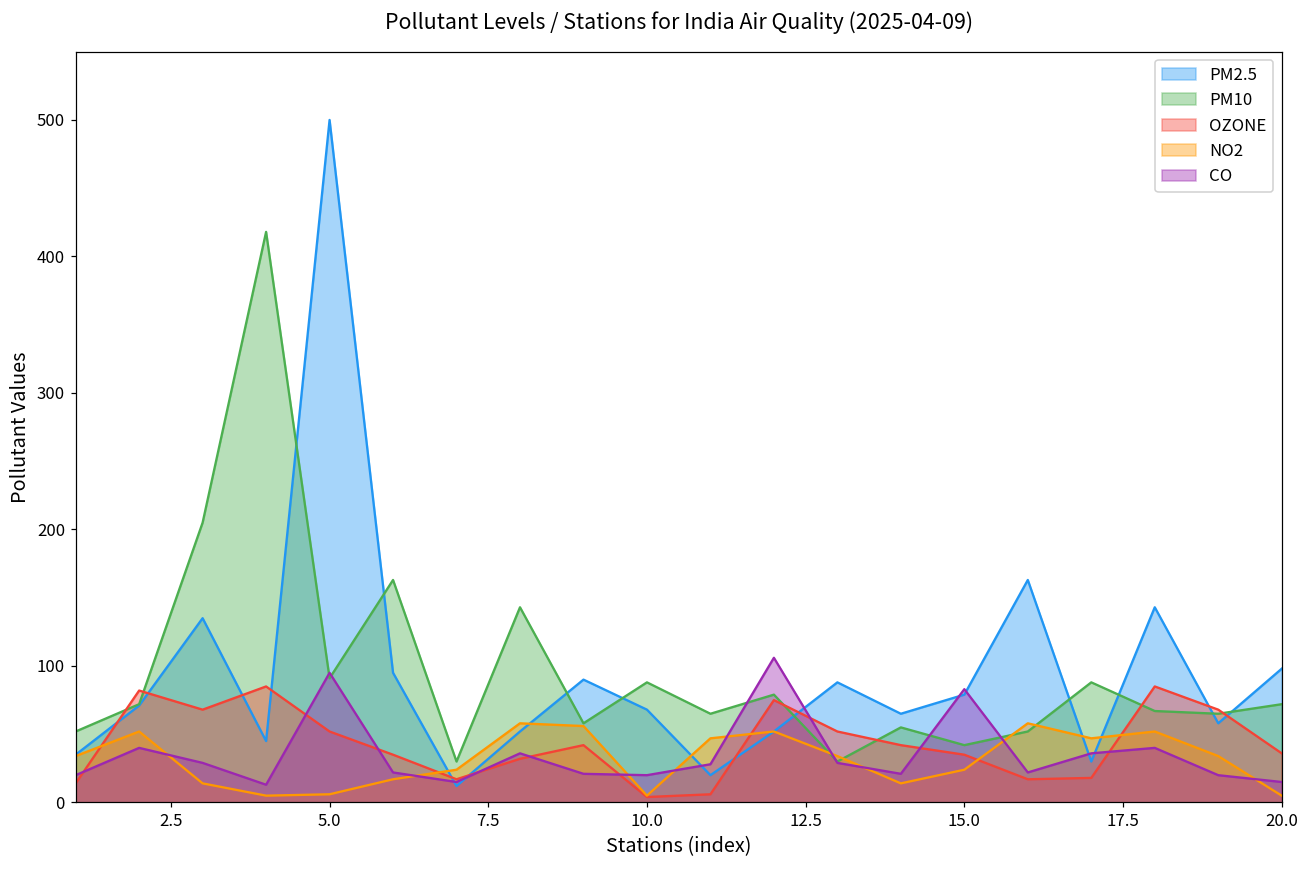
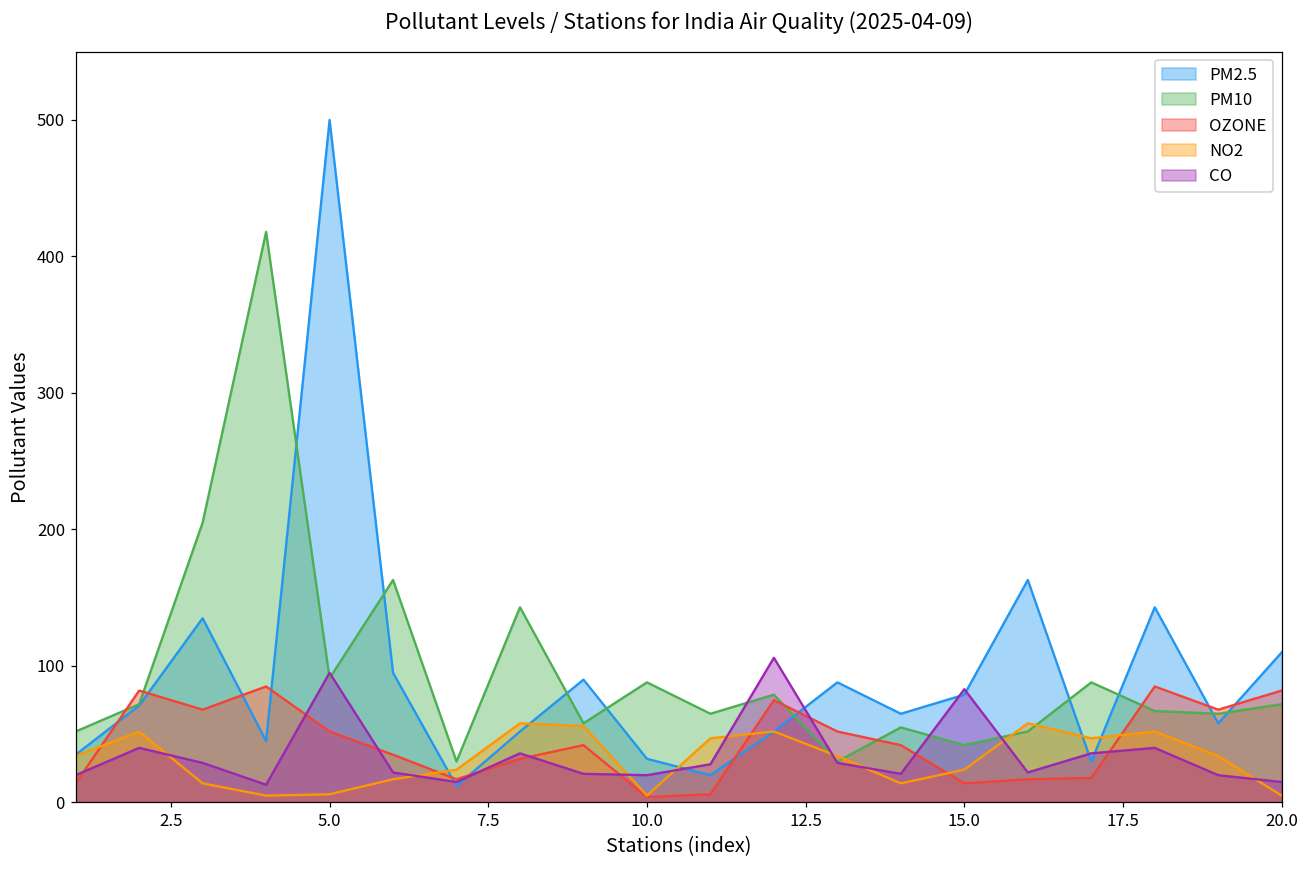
  {
    "PM2.5": {
      "5.0": 500,
-     "10.0": 68,
+     "10.0": 32,
      "15.0": 79,
-     "20.0": 98
+     "20.0": 110
    },
    "PM10": {
      "5.0": 91,
      "10.0": 88,
      "15.0": 42,
      "20.0": 72
    },
    "OZONE": {
      "5.0": 52,
-     "15.0": 35,
-     "20.0": 36
+     "15.0": 14,
+     "20.0": 82
    },
    "NO2": {
      "5.0": 6,
      "15.0": 24,
      "20.0": 5
    },
    "CO": {
      "5.0": 95,
      "10.0": 20,
      "15.0": 83,
      "20.0": 15
    }
  }
